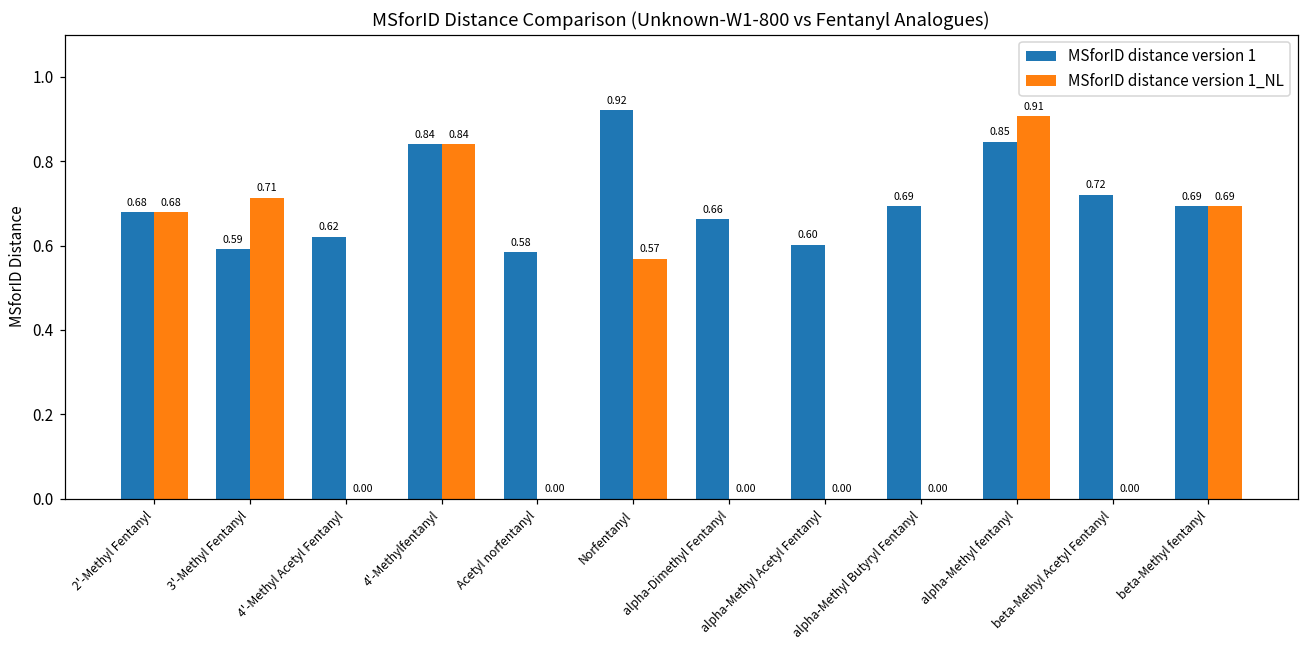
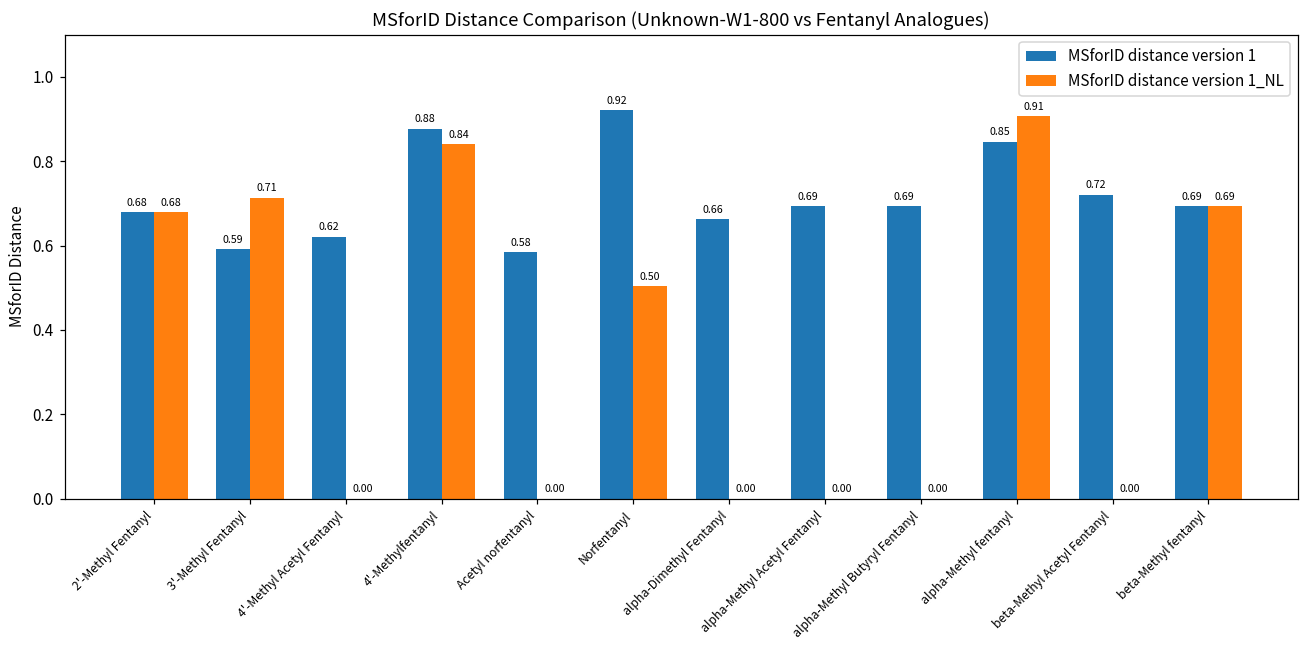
  {
    "MSforID distance version 1": {
      "2'-Methyl Fentanyl": 0.68,
      "3'-Methyl Fentanyl": 0.59,
      "4'-Methyl Acetyl Fentanyl": 0.62,
-     "4'-Methylfentanyl": 0.84,
+     "4'-Methylfentanyl": 0.88,
      "Acetyl norfentanyl": 0.58,
      "Norfentanyl": 0.92,
      "alpha-Dimethyl Fentanyl": 0.66,
-     "alpha-Methyl Acetyl Fentanyl": 0.60,
+     "alpha-Methyl Acetyl Fentanyl": 0.69,
      "alpha-Methyl Butyryl Fentanyl": 0.69,
      "alpha-Methyl fentanyl": 0.85,
      "beta-Methyl Acetyl Fentanyl": 0.72,
      "beta-Methyl fentanyl": 0.69
    },
    "MSforID distance version 1_NL": {
      "2'-Methyl Fentanyl": 0.68,
      "3'-Methyl Fentanyl": 0.71,
      "4'-Methyl Acetyl Fentanyl": 0.00,
      "4'-Methylfentanyl": 0.84,
      "Acetyl norfentanyl": 0.00,
-     "Norfentanyl": 0.57,
+     "Norfentanyl": 0.50,
      "alpha-Dimethyl Fentanyl": 0.00,
      "alpha-Methyl Acetyl Fentanyl": 0.00,
      "alpha-Methyl Butyryl Fentanyl": 0.00,
      "alpha-Methyl fentanyl": 0.91,
      "beta-Methyl Acetyl Fentanyl": 0.00,
      "beta-Methyl fentanyl": 0.69
    }
  }
